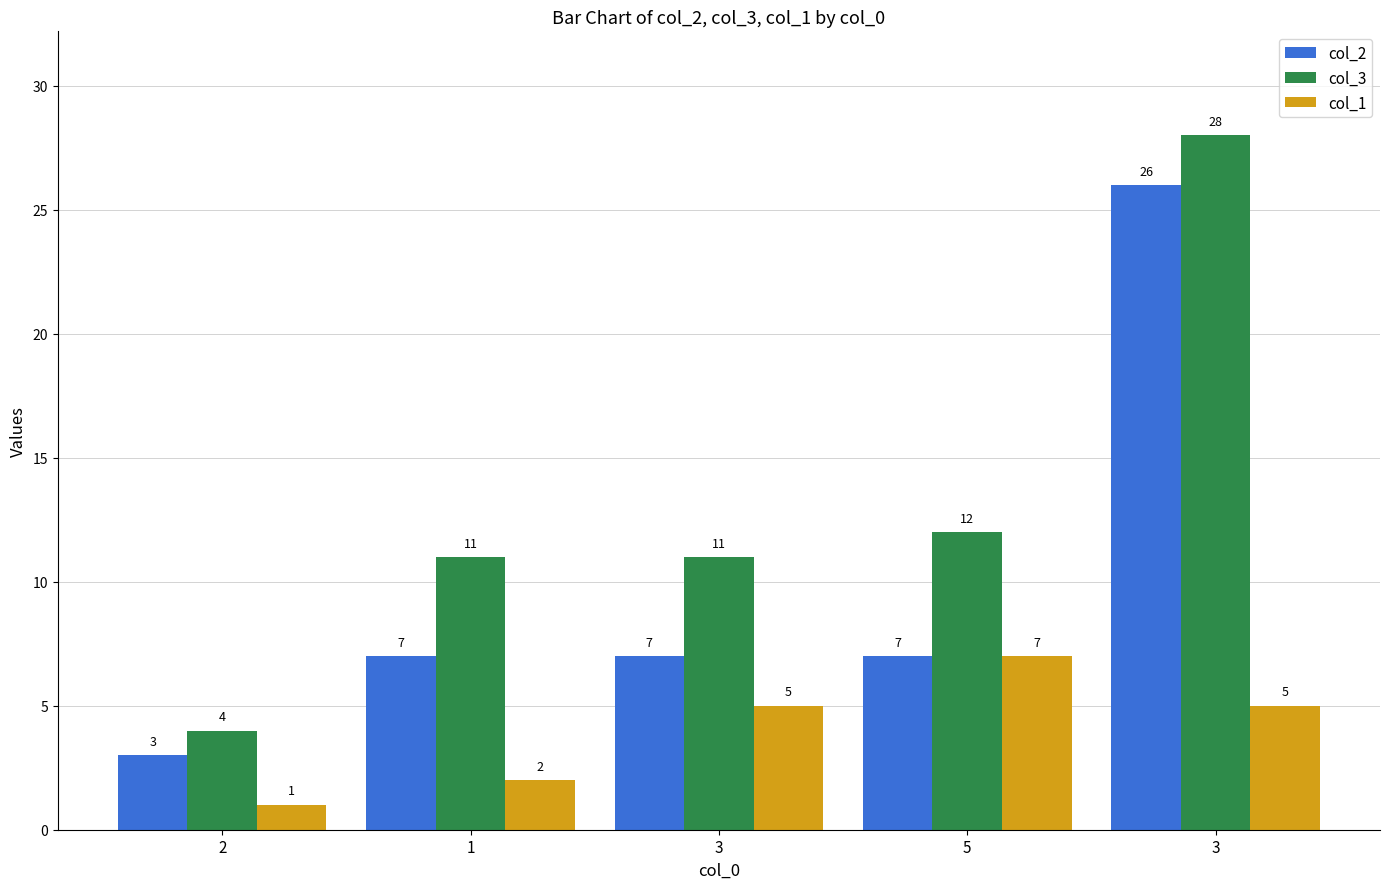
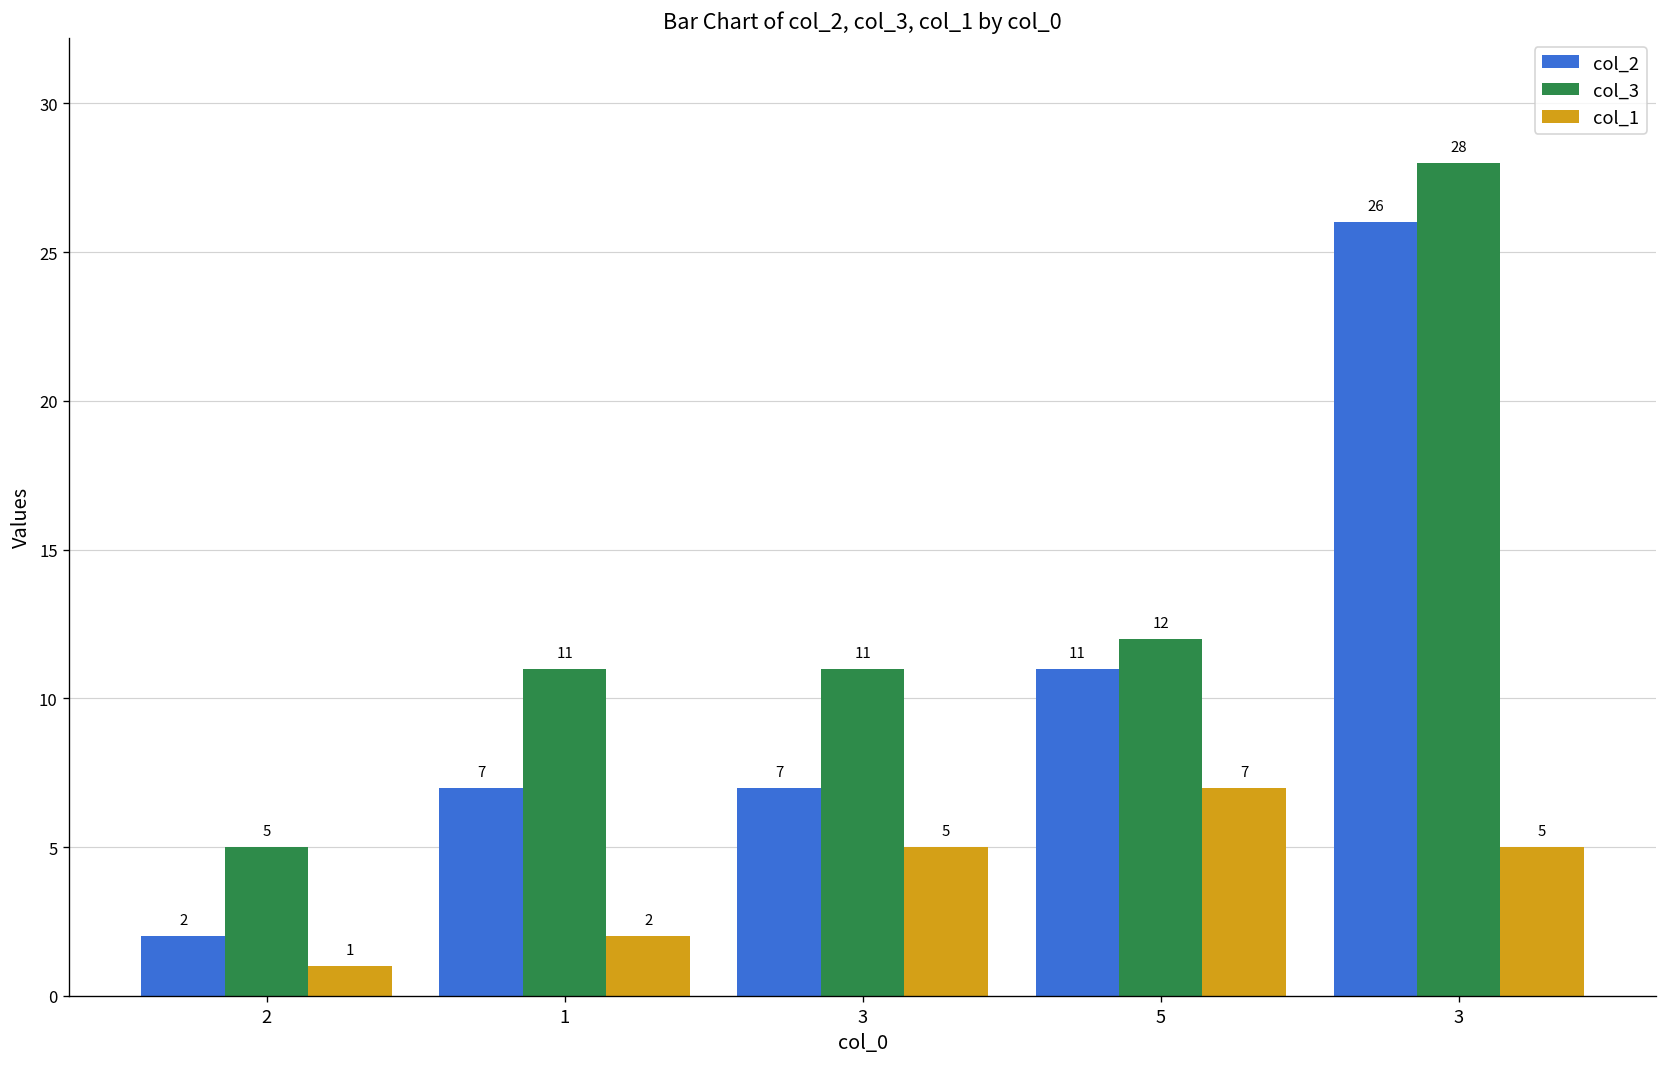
  {
    "col_2": {
-     "2": 3,
+     "2": 2,
      "1": 7,
-     "5": 7
+     "5": 11
    },
    "col_3": {
-     "2": 4,
+     "2": 5,
      "1": 11,
      "5": 12
    },
    "col_1": {
      "2": 1,
      "1": 2,
      "5": 7
    }
  }
